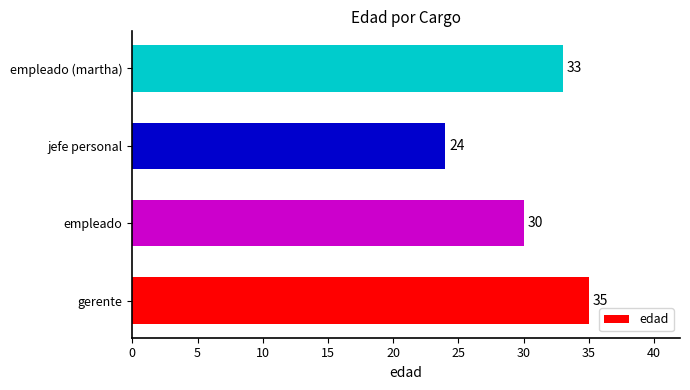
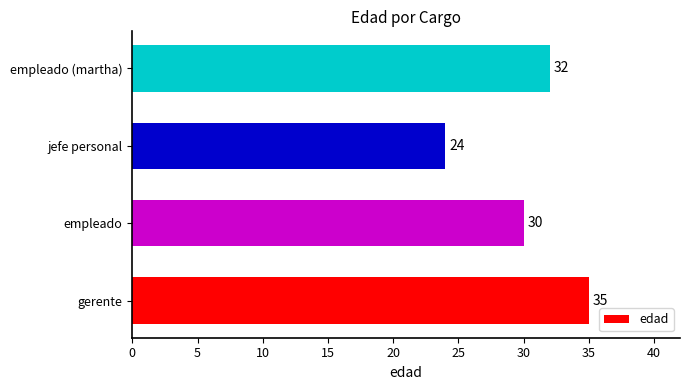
  {
-   "empleado (martha)": 33,
+   "empleado (martha)": 32,
    "jefe personal": 24,
    "empleado": 30,
    "gerente": 35
  }
